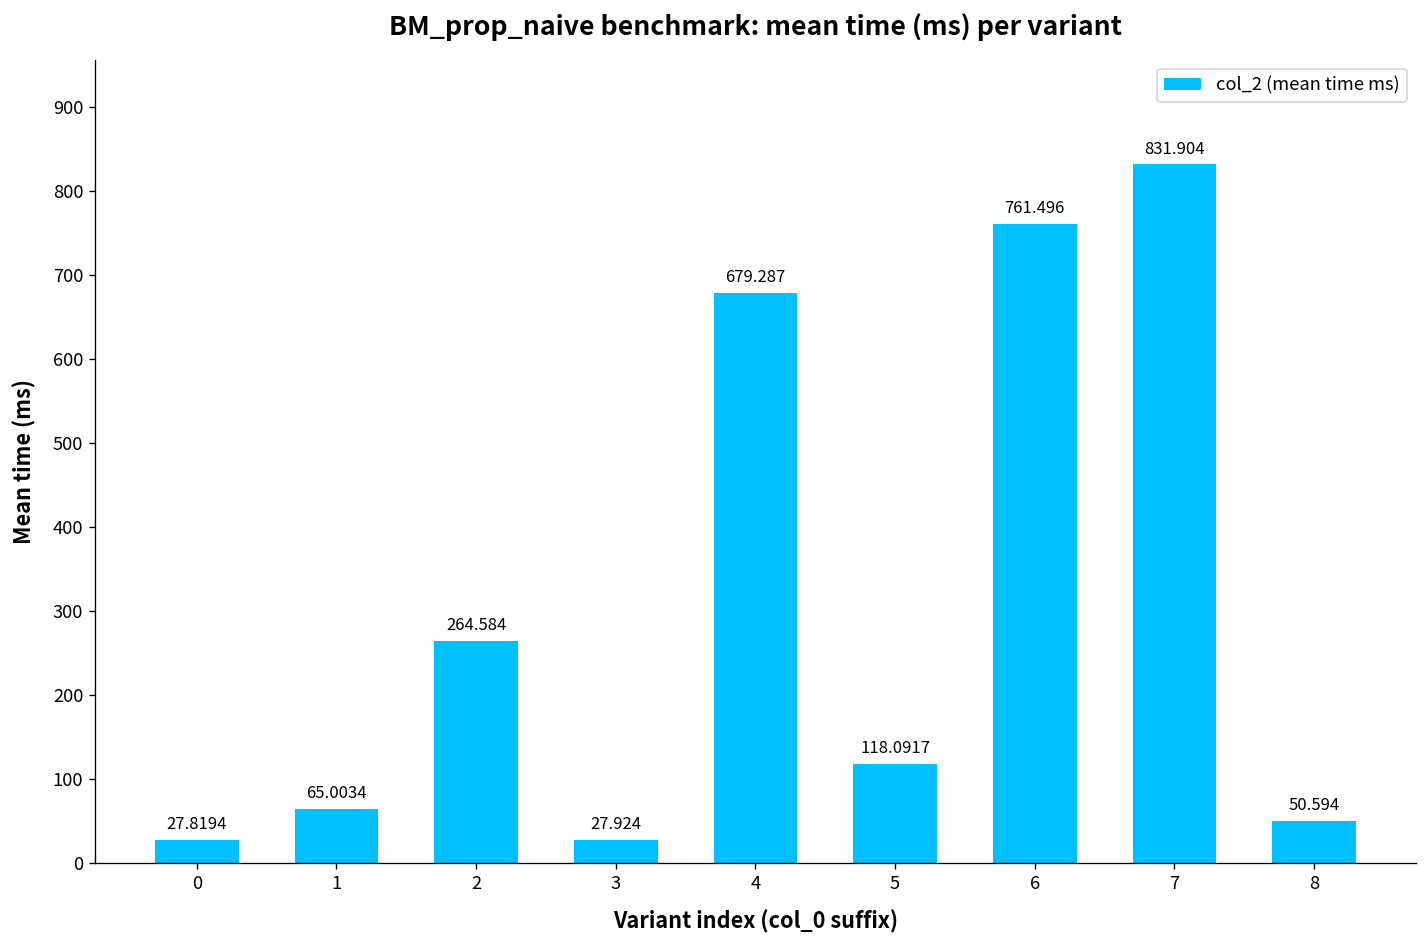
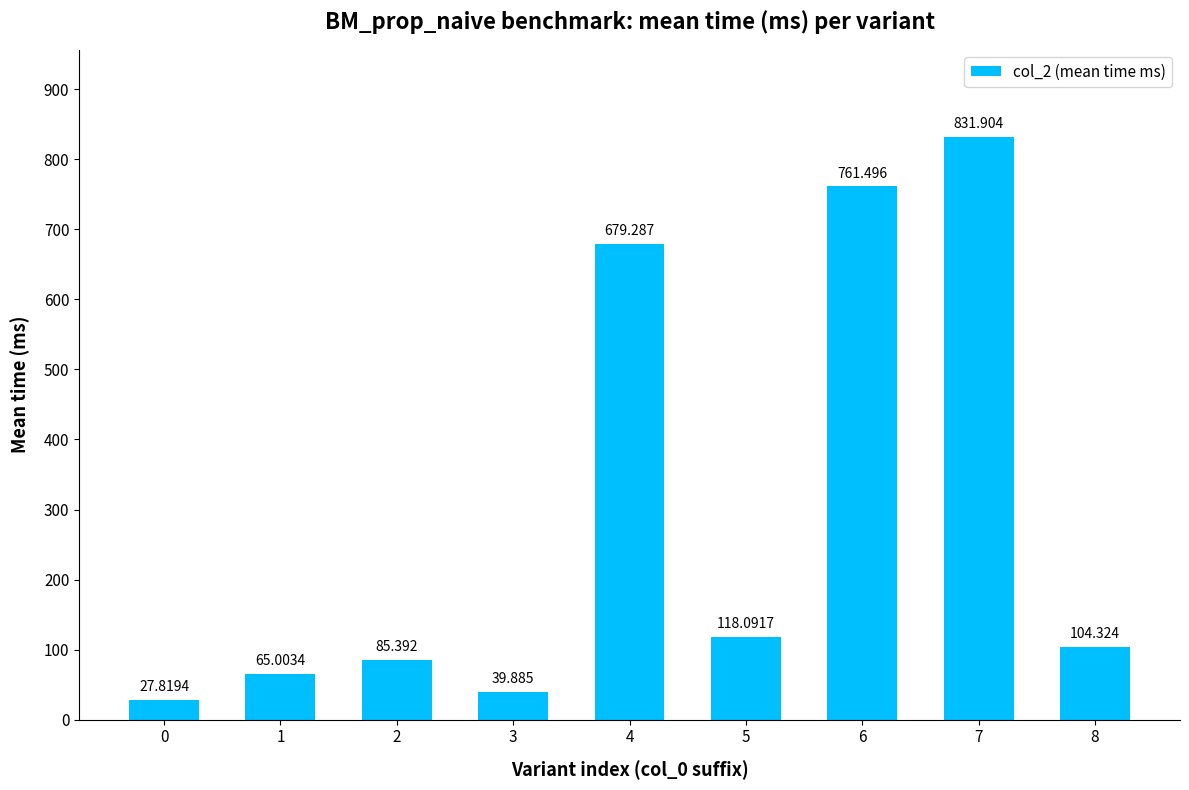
  {
    "0": 27.8194,
    "1": 65.0034,
-   "2": 264.584,
-   "3": 27.924,
+   "2": 85.392,
+   "3": 39.885,
    "4": 679.287,
    "5": 118.0917,
    "6": 761.496,
    "7": 831.904,
-   "8": 50.594
+   "8": 104.324
  }
